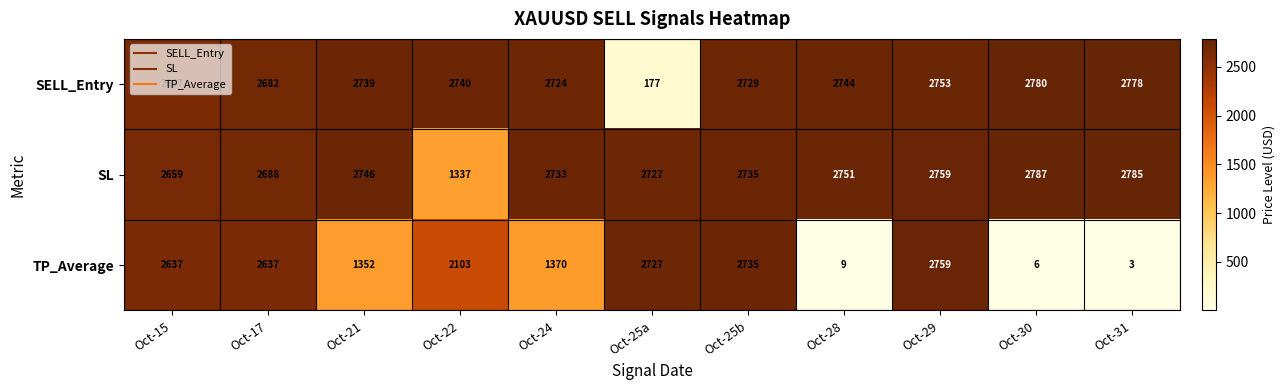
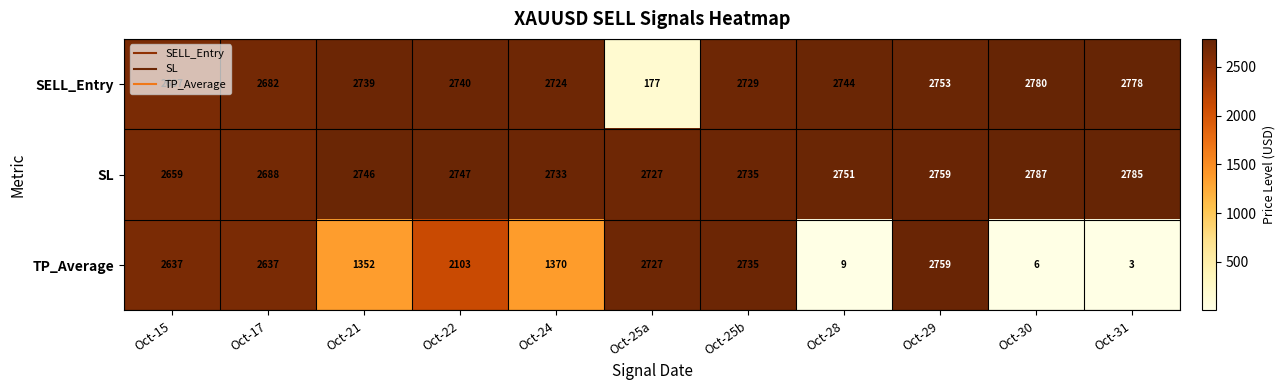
  {
    "SELL_Entry": {
      "Oct-17": 2682,
      "Oct-21": 2739,
      "Oct-22": 2740,
      "Oct-24": 2724,
      "Oct-25a": 177,
      "Oct-25b": 2729,
      "Oct-28": 2744,
      "Oct-29": 2753,
      "Oct-30": 2780,
      "Oct-31": 2778
    },
    "SL": {
      "Oct-15": 2659,
      "Oct-17": 2688,
      "Oct-21": 2746,
-     "Oct-22": 1337,
+     "Oct-22": 2747,
      "Oct-24": 2733,
      "Oct-25a": 2727,
      "Oct-25b": 2735,
      "Oct-28": 2751,
      "Oct-29": 2759,
      "Oct-30": 2787,
      "Oct-31": 2785
    },
    "TP_Average": {
      "Oct-15": 2637,
      "Oct-17": 2637,
      "Oct-21": 1352,
      "Oct-22": 2103,
      "Oct-24": 1370,
      "Oct-25a": 2727,
      "Oct-25b": 2735,
      "Oct-28": 9,
      "Oct-29": 2759,
      "Oct-30": 6,
      "Oct-31": 3
    }
  }
